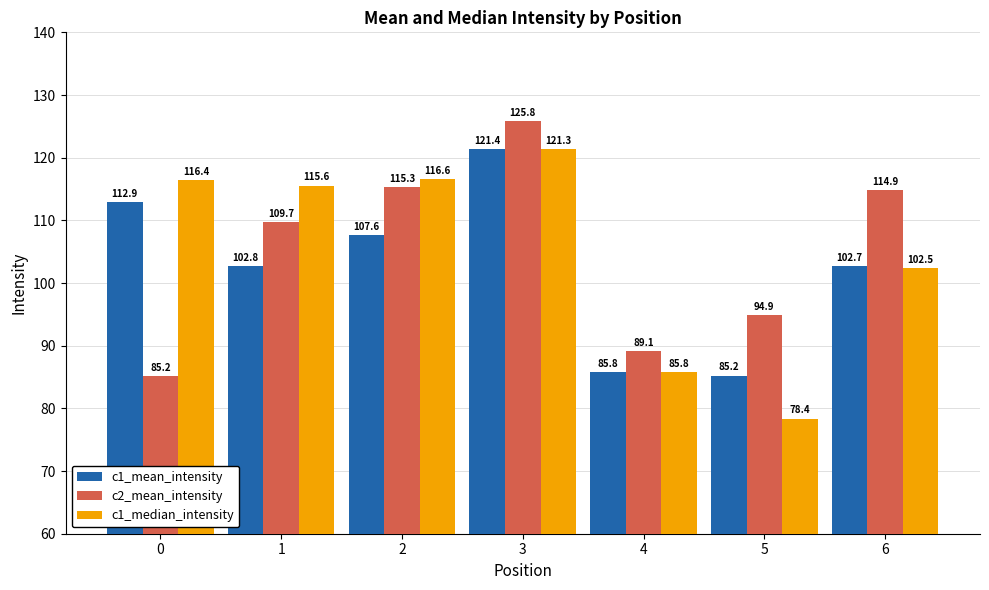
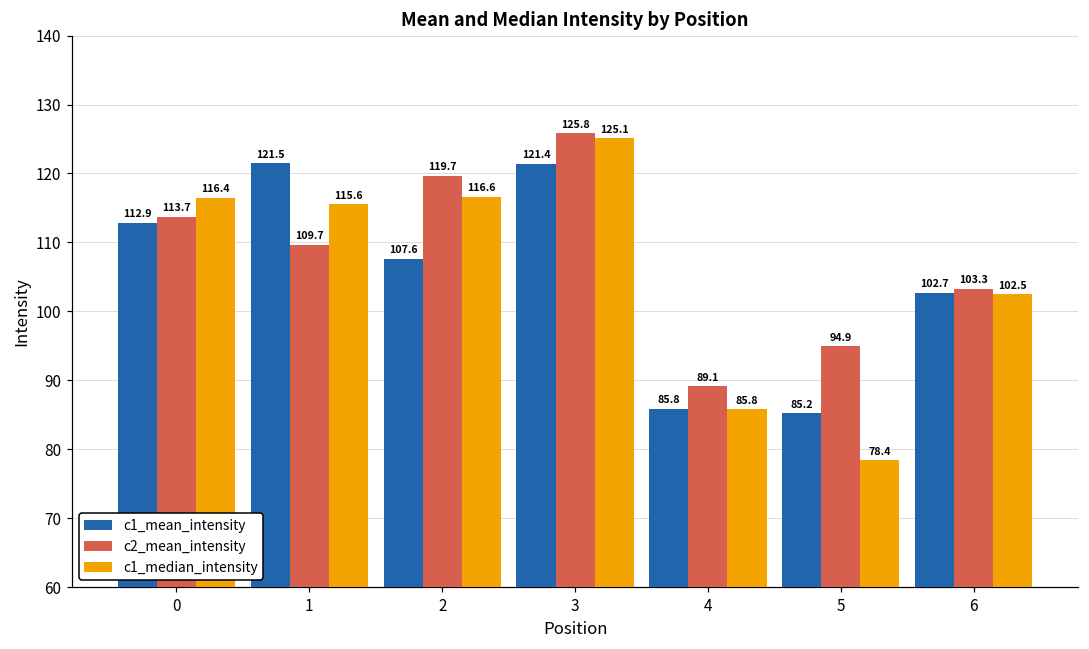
  {
    "c1_mean_intensity": {
      "0": 112.9,
-     "1": 102.8,
+     "1": 121.5,
      "2": 107.6,
      "3": 121.4,
      "4": 85.8,
      "5": 85.2,
      "6": 102.7
    },
    "c2_mean_intensity": {
-     "0": 85.2,
+     "0": 113.7,
      "1": 109.7,
-     "2": 115.3,
+     "2": 119.7,
      "3": 125.8,
      "4": 89.1,
      "5": 94.9,
-     "6": 114.9
+     "6": 103.3
    },
    "c1_median_intensity": {
      "0": 116.4,
      "1": 115.6,
      "2": 116.6,
-     "3": 121.3,
+     "3": 125.1,
      "4": 85.8,
      "5": 78.4,
      "6": 102.5
    }
  }
